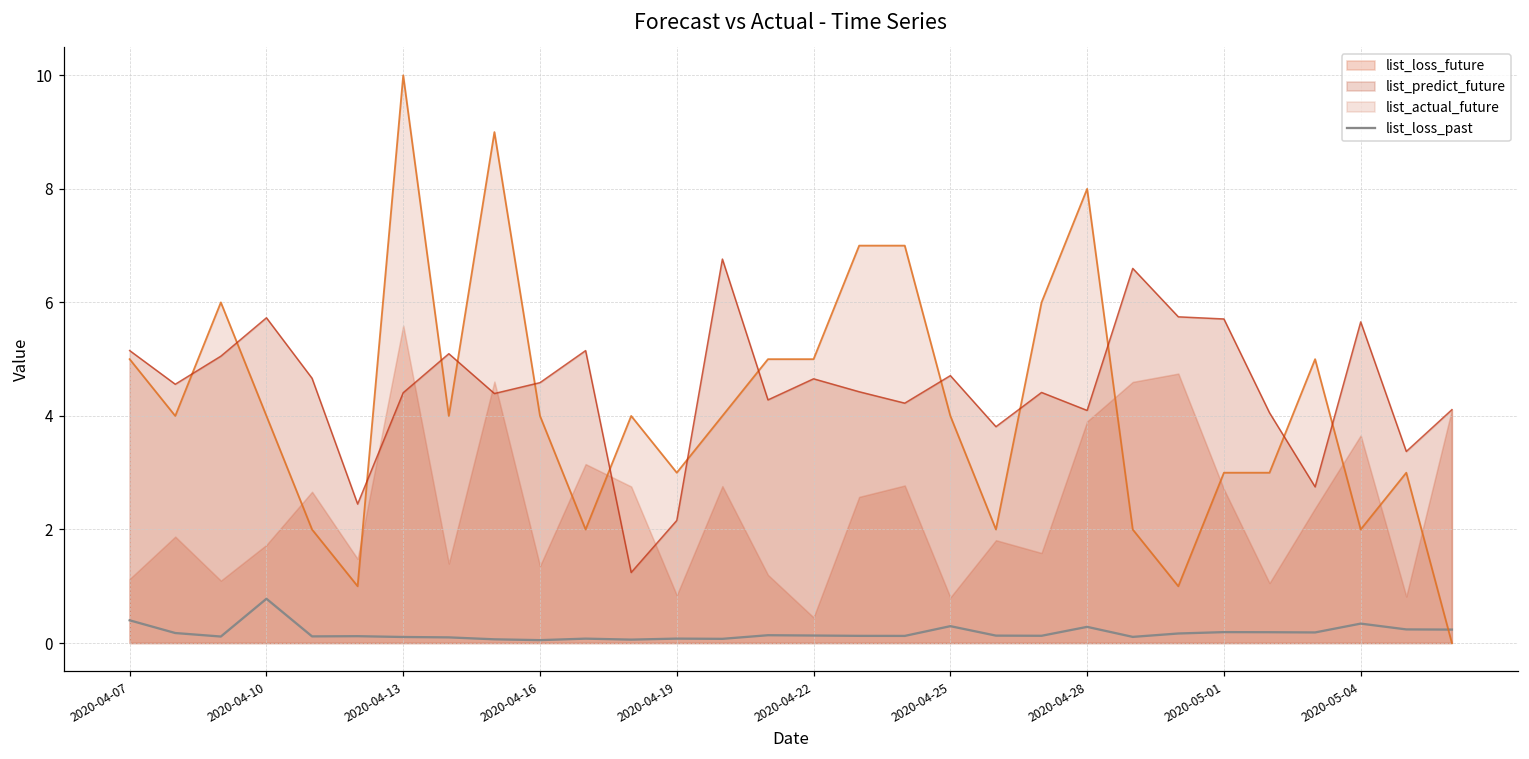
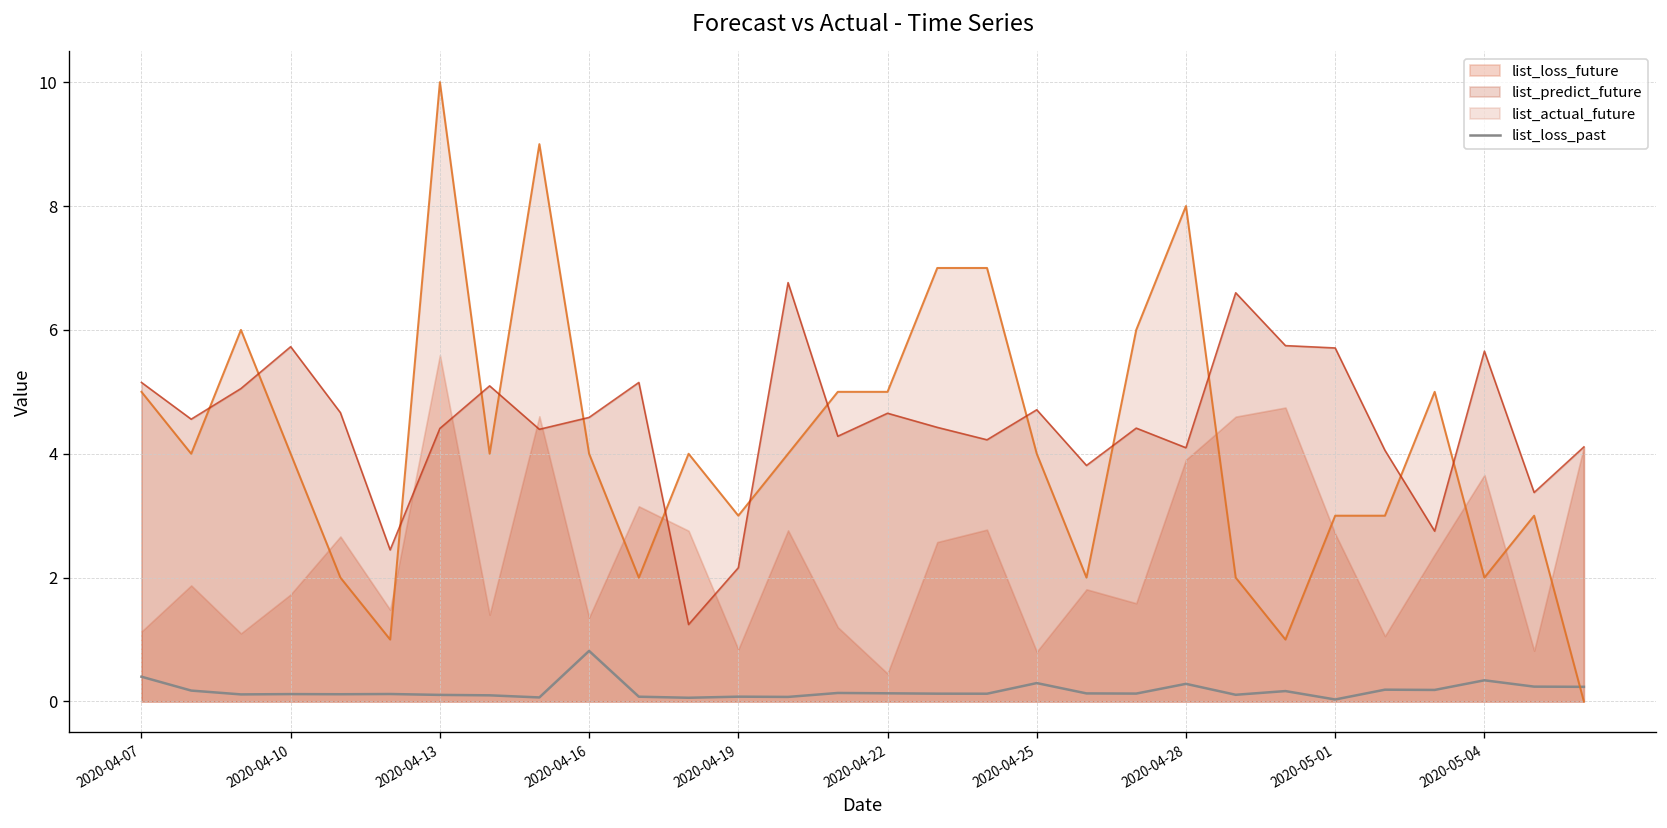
  {
    "list_loss_past": {
      "2020-04-07": 0.4,
-     "2020-04-10": 0.8,
+     "2020-04-10": 0.1,
      "2020-04-13": 0.1,
-     "2020-04-16": 0.1,
+     "2020-04-16": 0.8,
      "2020-04-19": 0.1,
      "2020-04-22": 0.1,
      "2020-04-25": 0.3,
      "2020-04-28": 0.3,
-     "2020-05-01": 0.2,
+     "2020-05-01": 0.0,
      "2020-05-04": 0.3
    }
  }
